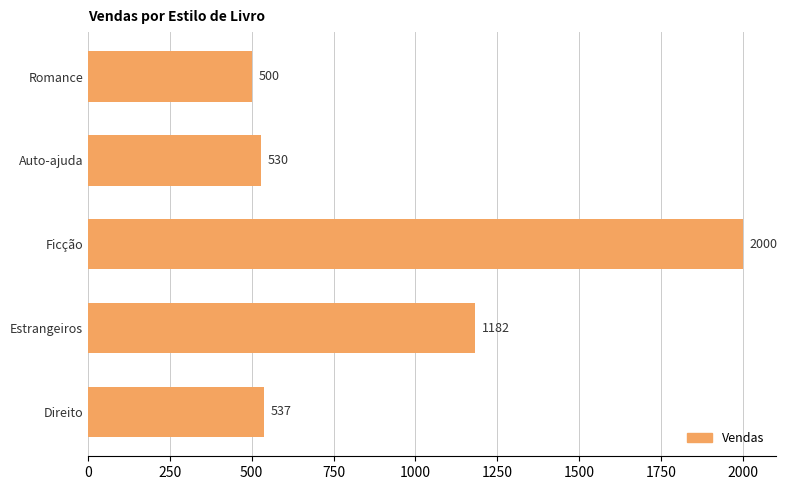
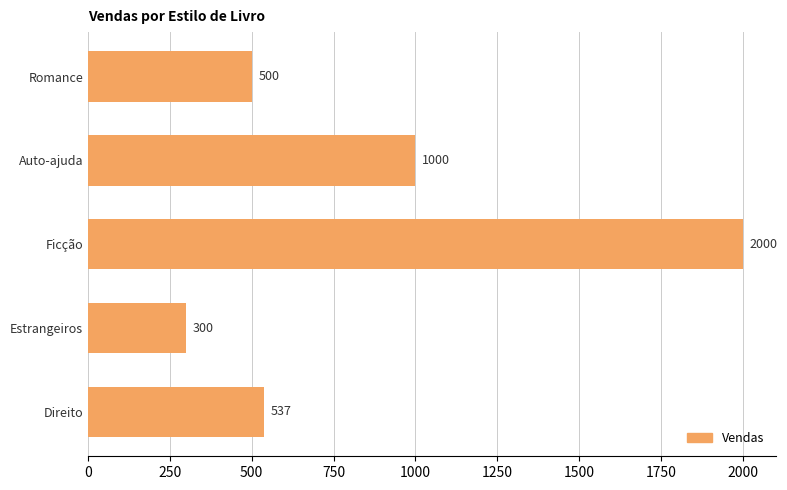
  {
    "Romance": 500,
-   "Auto-ajuda": 530,
+   "Auto-ajuda": 1000,
    "Ficção": 2000,
-   "Estrangeiros": 1182,
+   "Estrangeiros": 300,
    "Direito": 537
  }
